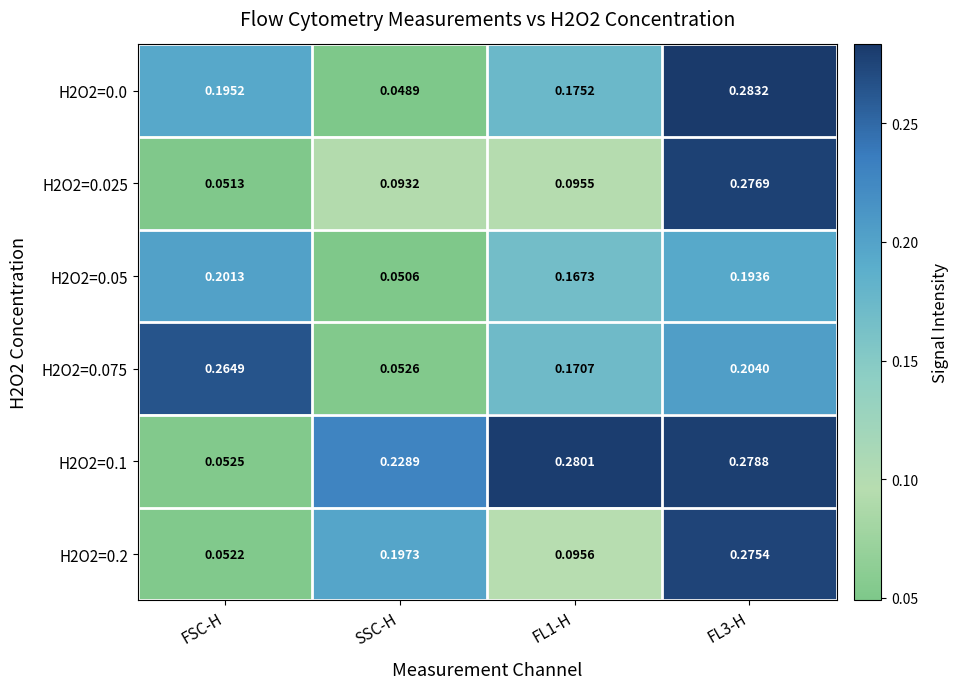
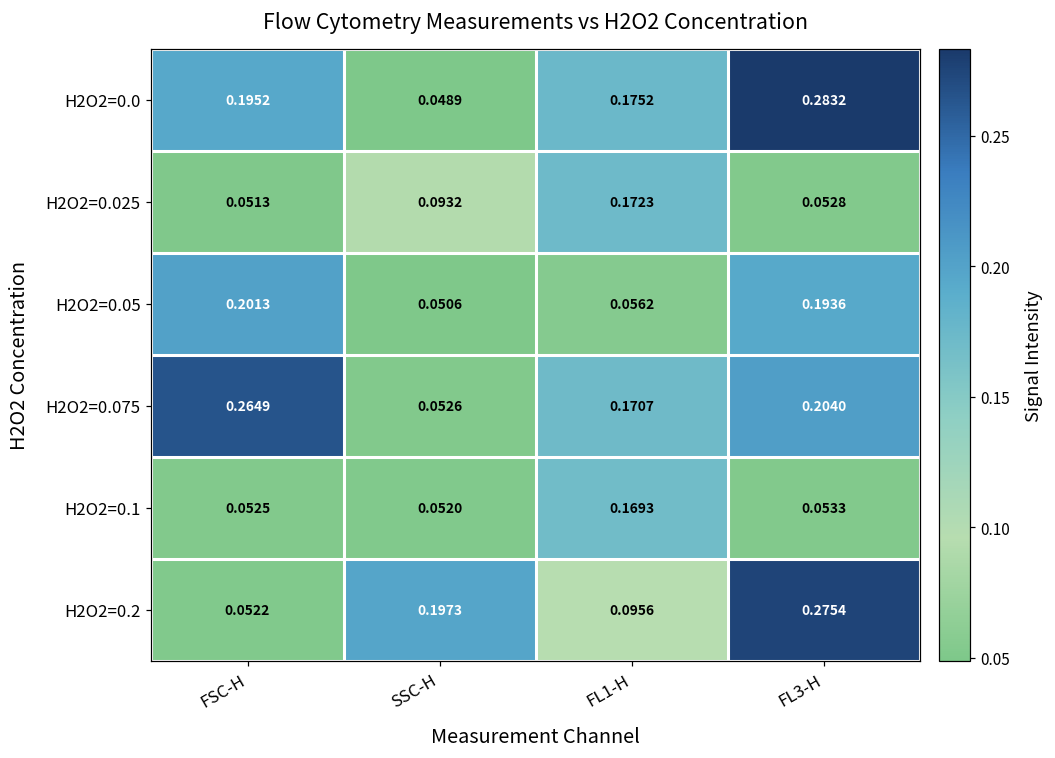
  {
    "H2O2=0.0": {
      "FSC-H": 0.1952,
      "SSC-H": 0.0489,
      "FL1-H": 0.1752,
      "FL3-H": 0.2832
    },
    "H2O2=0.025": {
      "FSC-H": 0.0513,
      "SSC-H": 0.0932,
-     "FL1-H": 0.0955,
-     "FL3-H": 0.2769
+     "FL1-H": 0.1723,
+     "FL3-H": 0.0528
    },
    "H2O2=0.05": {
      "FSC-H": 0.2013,
      "SSC-H": 0.0506,
-     "FL1-H": 0.1673,
+     "FL1-H": 0.0562,
      "FL3-H": 0.1936
    },
    "H2O2=0.075": {
      "FSC-H": 0.2649,
      "SSC-H": 0.0526,
      "FL1-H": 0.1707,
      "FL3-H": 0.2040
    },
    "H2O2=0.1": {
      "FSC-H": 0.0525,
-     "SSC-H": 0.2289,
-     "FL1-H": 0.2801,
-     "FL3-H": 0.2788
+     "SSC-H": 0.0520,
+     "FL1-H": 0.1693,
+     "FL3-H": 0.0533
    },
    "H2O2=0.2": {
      "FSC-H": 0.0522,
      "SSC-H": 0.1973,
      "FL1-H": 0.0956,
      "FL3-H": 0.2754
    }
  }
